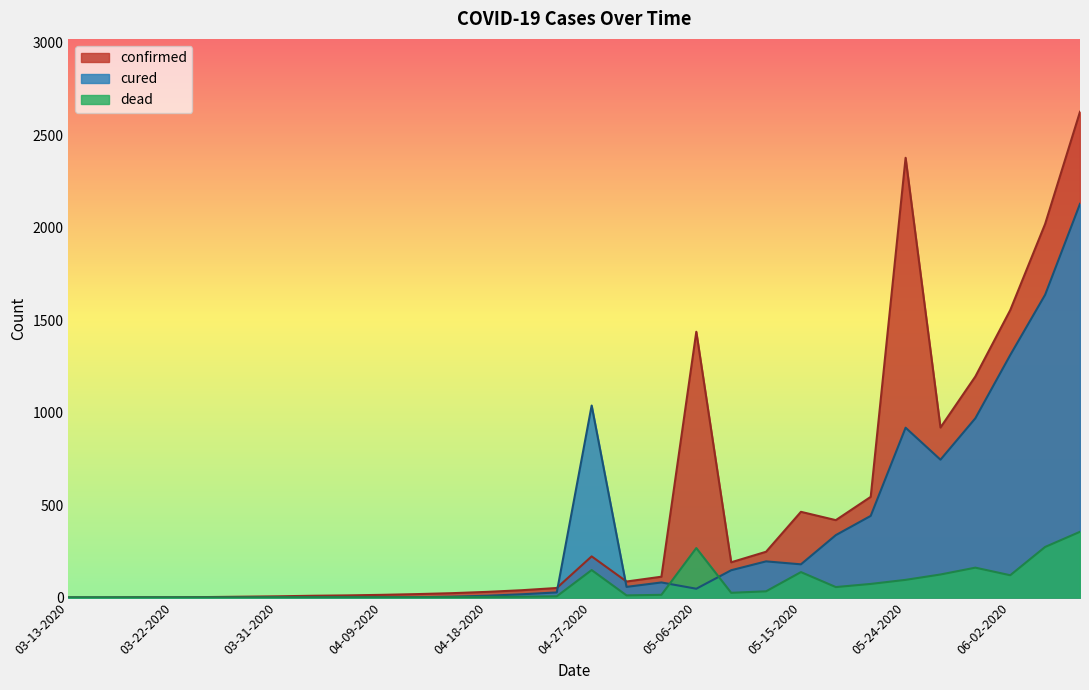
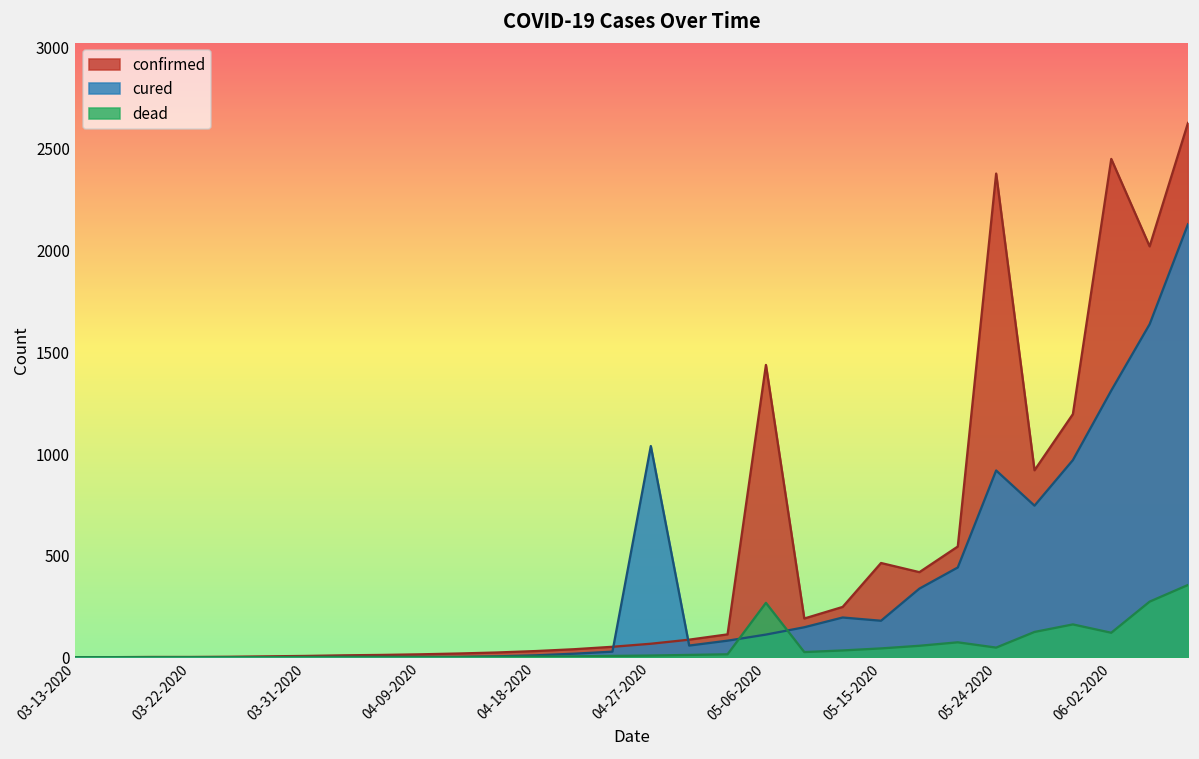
  {
    "confirmed": {
      "04-18-2020": 30,
-     "04-27-2020": 220,
+     "04-27-2020": 70,
      "05-06-2020": 1440,
      "05-15-2020": 460,
      "05-24-2020": 2380,
-     "06-02-2020": 1560
+     "06-02-2020": 2450
    },
    "cured": {
      "04-27-2020": 1040,
-     "05-06-2020": 50,
+     "05-06-2020": 110,
      "05-15-2020": 180,
      "05-24-2020": 920,
      "06-02-2020": 1310
    },
    "dead": {
-     "04-27-2020": 150,
+     "04-27-2020": 10,
      "05-06-2020": 270,
-     "05-15-2020": 140,
-     "05-24-2020": 100,
+     "05-15-2020": 40,
+     "05-24-2020": 50,
      "06-02-2020": 120
    }
  }
